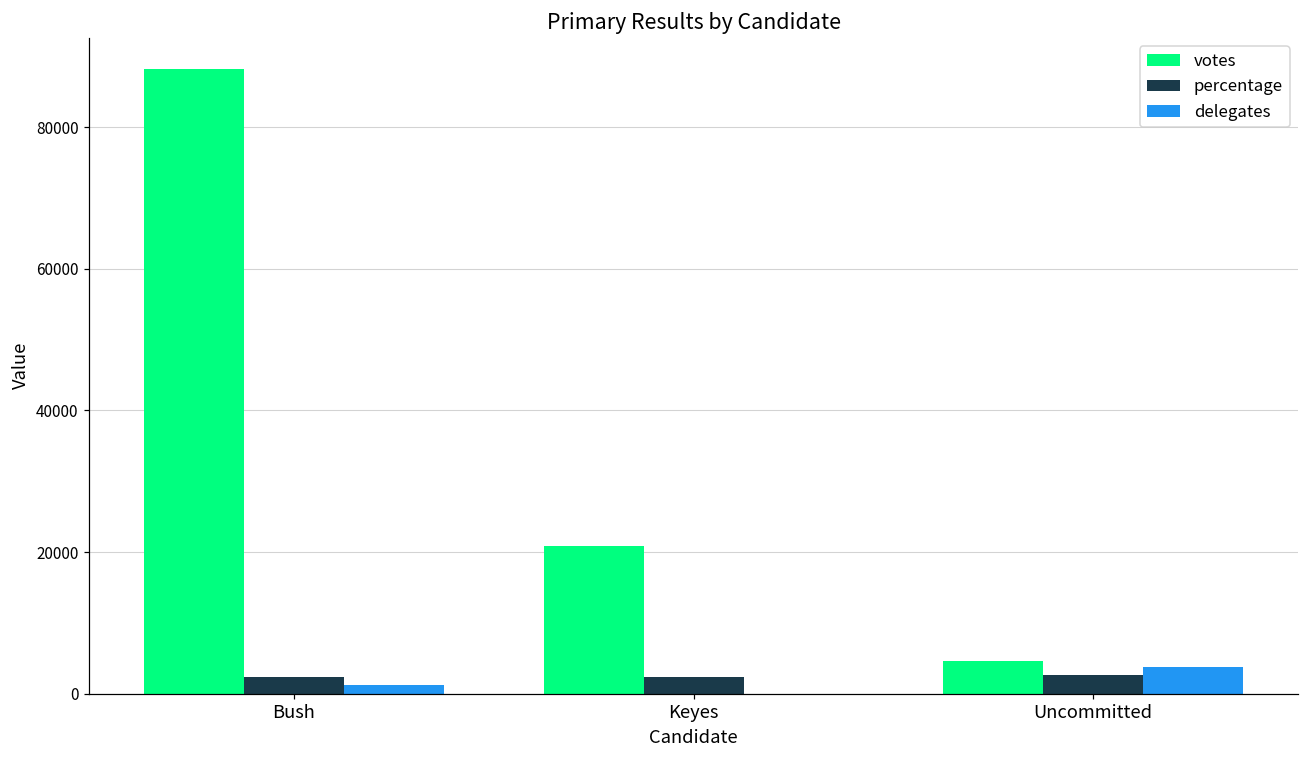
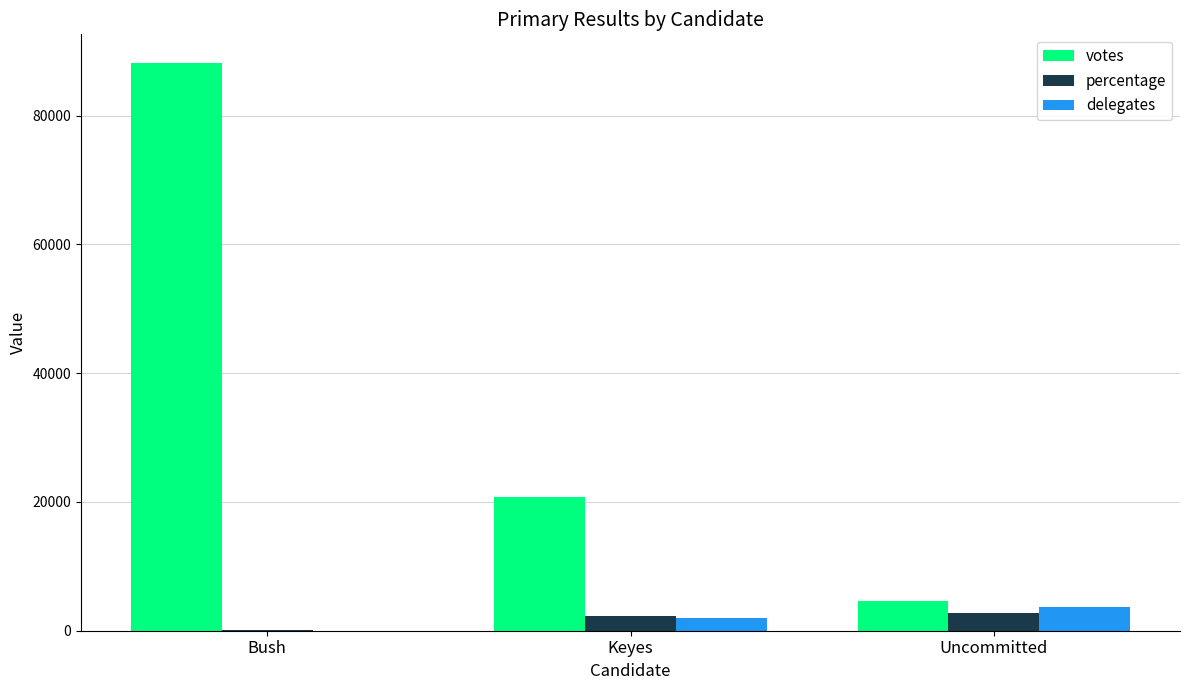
  {
    "votes": {
      "Bush": 88000,
      "Keyes": 21000,
      "Uncommitted": 5000
    },
    "percentage": {
-     "Bush": 2000,
+     "Bush": 0,
      "Keyes": 2000,
      "Uncommitted": 3000
    },
    "delegates": {
-     "Bush": 1000,
-     "Keyes": 0,
+     "Bush": 0,
+     "Keyes": 2000,
      "Uncommitted": 4000
    }
  }
